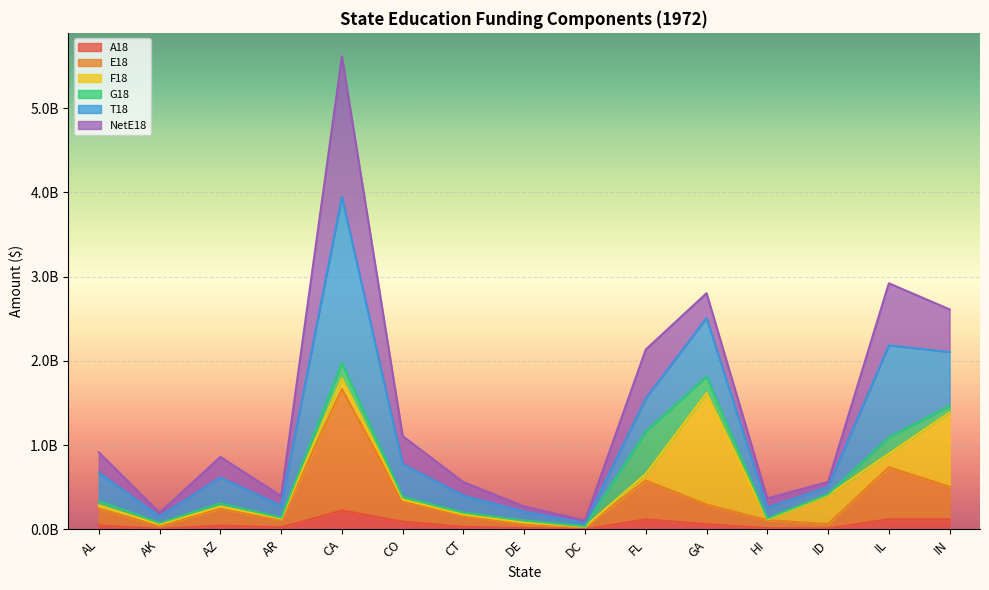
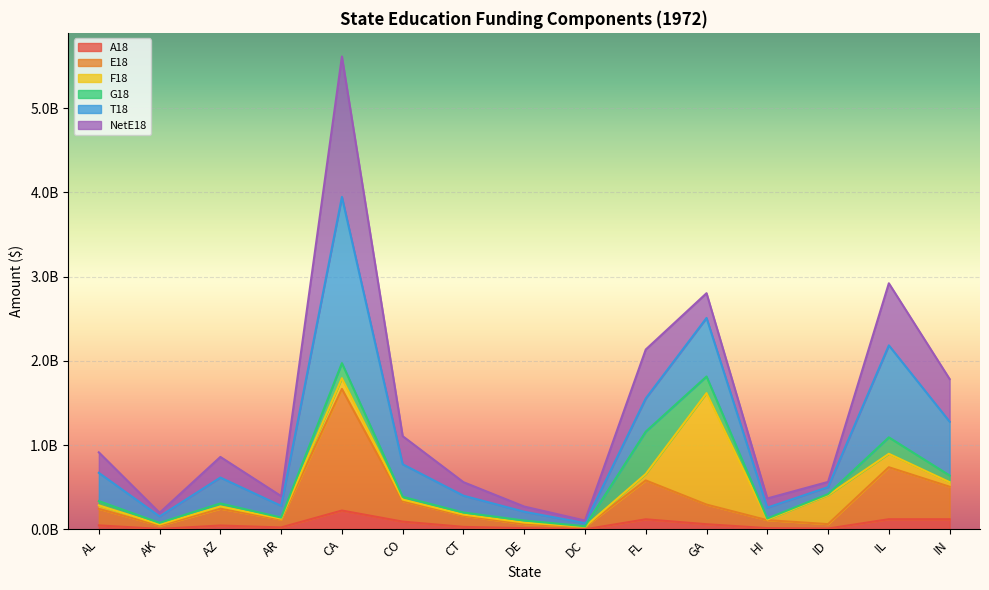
  {
    "F18": {
      "AL": 0,
      "CA": 100000000,
      "FL": 100000000,
      "GA": 1300000000,
      "IL": 200000000,
-     "IN": 900000000
+     "IN": 100000000
    },
    "G18": {
      "AL": 100000000,
      "AZ": 0,
      "CA": 200000000,
      "CO": 0,
      "FL": 500000000,
      "GA": 200000000,
      "IL": 200000000,
      "IN": 100000000
    },
    "T18": {
      "AL": 300000000,
      "AK": 100000000,
      "AZ": 300000000,
      "AR": 100000000,
      "CA": 2000000000,
      "CO": 400000000,
      "CT": 200000000,
      "DE": 100000000,
      "FL": 400000000,
      "GA": 700000000,
      "HI": 100000000,
      "ID": 100000000,
      "IL": 1100000000,
      "IN": 600000000
    },
    "NetE18": {
      "AL": 200000000,
      "AK": 0,
      "AZ": 200000000,
      "AR": 100000000,
      "CA": 1700000000,
      "CO": 300000000,
      "CT": 200000000,
      "DE": 100000000,
      "FL": 600000000,
      "GA": 300000000,
      "HI": 100000000,
      "ID": 100000000,
      "IL": 700000000,
      "IN": 500000000
    }
  }
